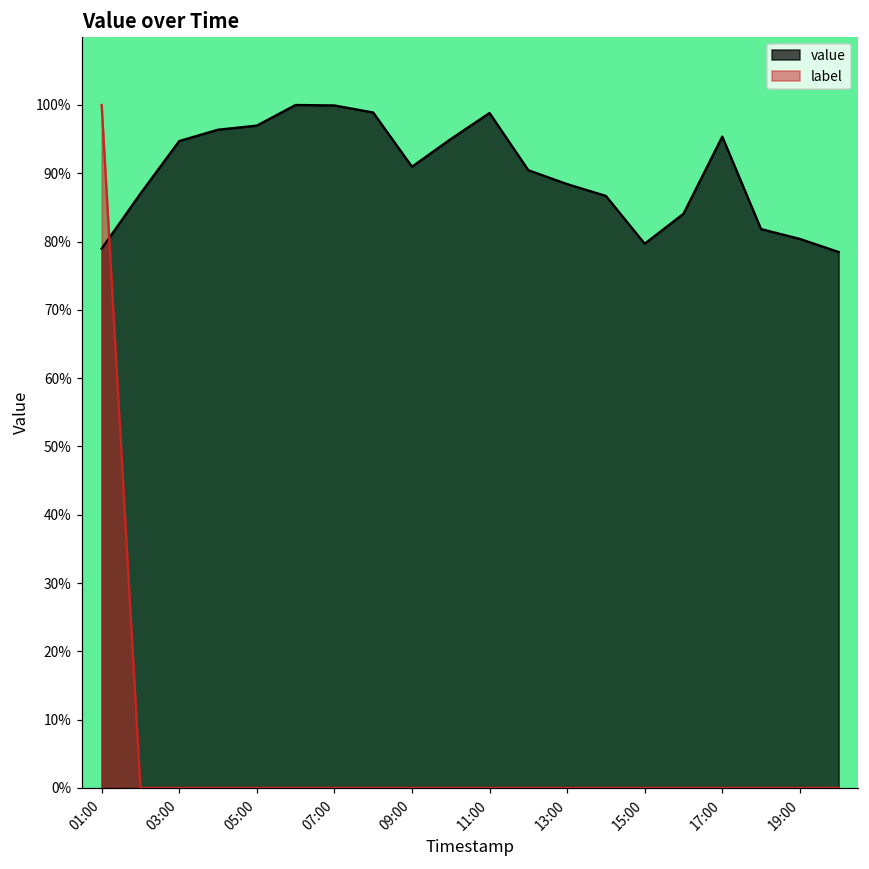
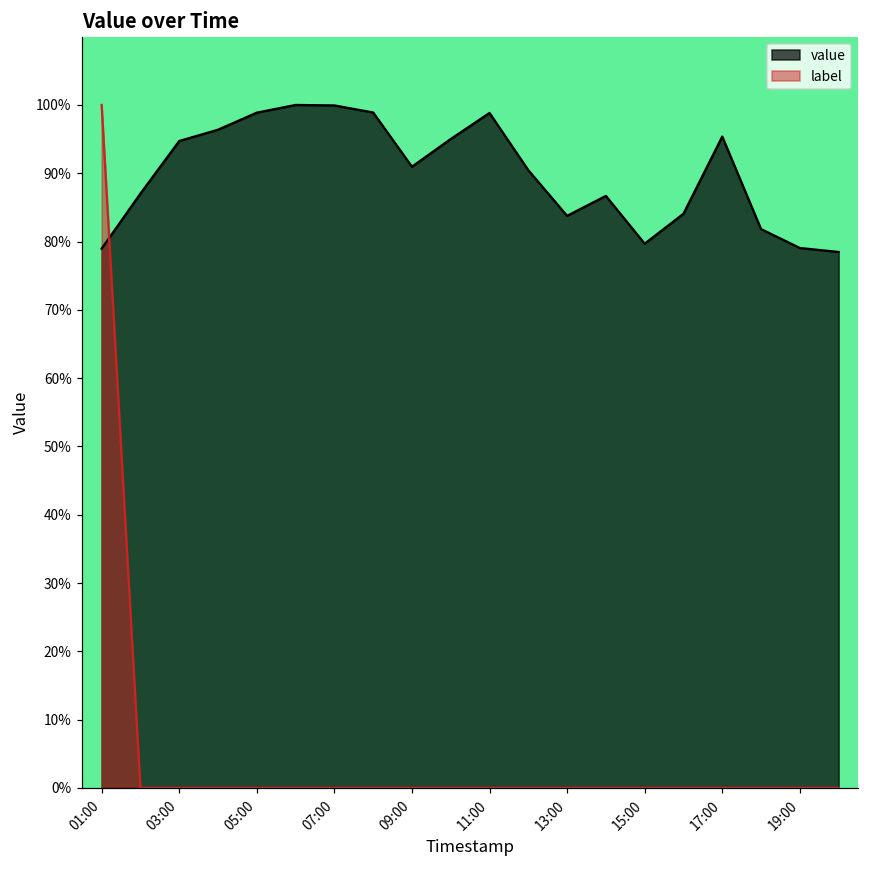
  {
    "value": {
      "01:00": "79%",
      "03:00": "95%",
-     "05:00": "97%",
+     "05:00": "99%",
      "07:00": "100%",
      "09:00": "91%",
      "11:00": "99%",
-     "13:00": "88%",
+     "13:00": "84%",
      "15:00": "80%",
      "17:00": "95%",
-     "19:00": "80%"
+     "19:00": "79%"
    },
    "label": {
      "01:00": "100%",
      "03:00": "0%",
      "05:00": "0%",
      "07:00": "0%",
      "09:00": "0%",
      "11:00": "0%",
      "13:00": "0%",
      "15:00": "0%",
      "17:00": "0%",
      "19:00": "0%"
    }
  }
